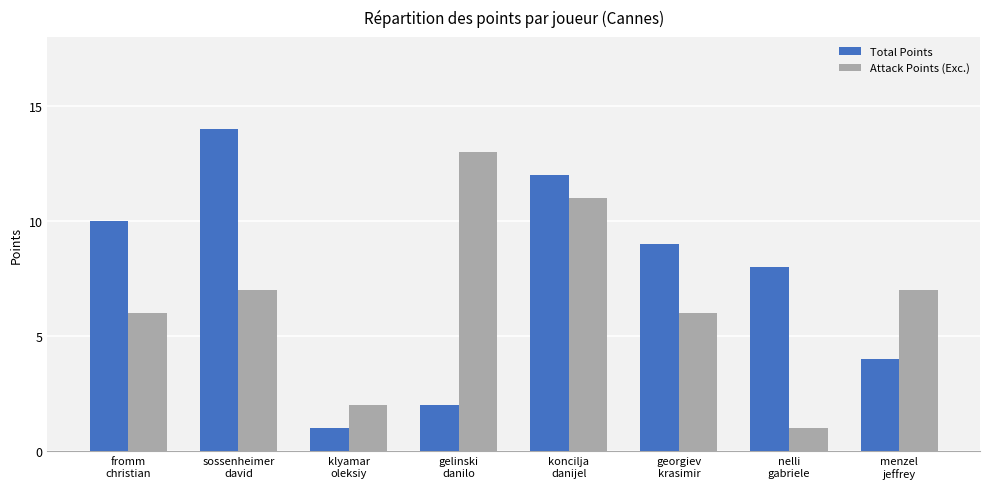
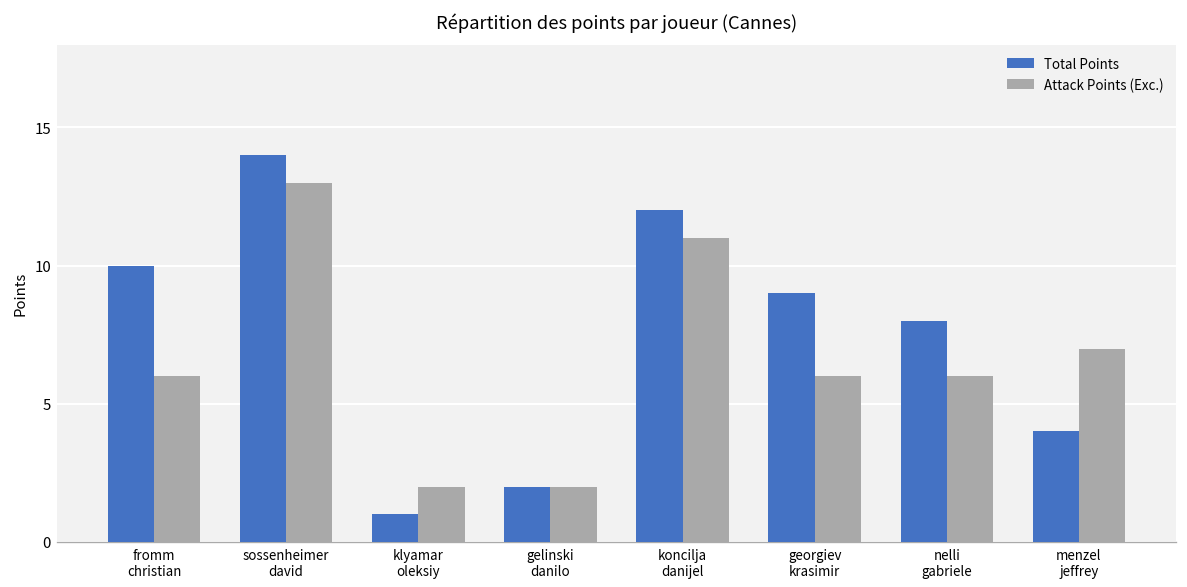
  {
    "Total Points": {
      "fromm christian": 10,
      "sossenheimer david": 14,
      "klyamar oleksiy": 1,
      "gelinski danilo": 2,
      "koncilja danijel": 12,
      "georgiev krasimir": 9,
      "nelli gabriele": 8,
      "menzel jeffrey": 4
    },
    "Attack Points (Exc.)": {
      "fromm christian": 6,
-     "sossenheimer david": 7,
+     "sossenheimer david": 13,
      "klyamar oleksiy": 2,
-     "gelinski danilo": 13,
+     "gelinski danilo": 2,
      "koncilja danijel": 11,
      "georgiev krasimir": 6,
-     "nelli gabriele": 1,
+     "nelli gabriele": 6,
      "menzel jeffrey": 7
    }
  }
